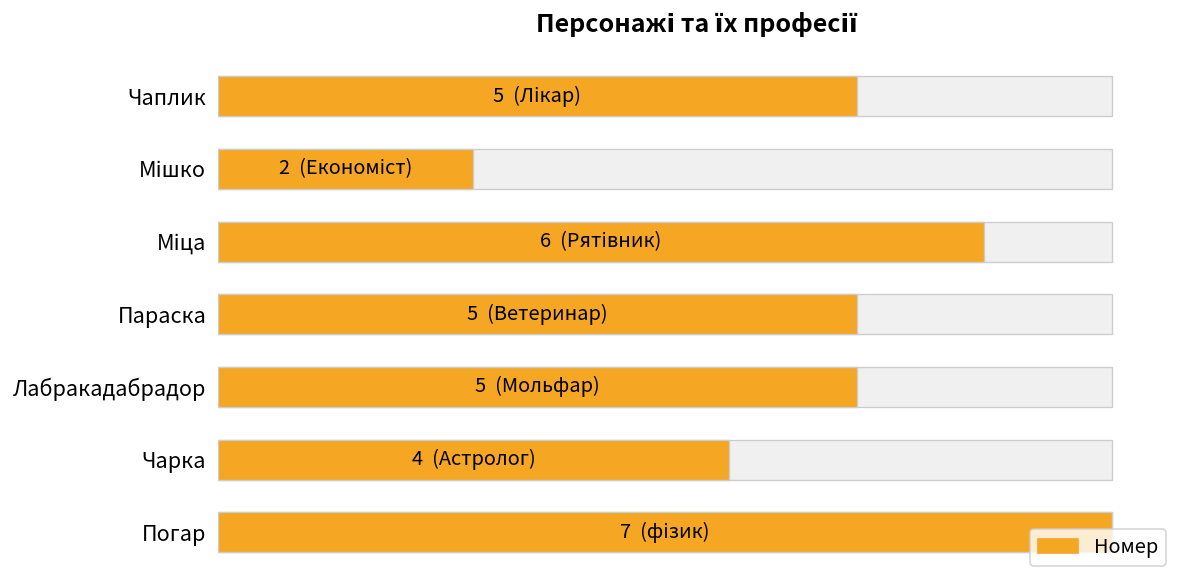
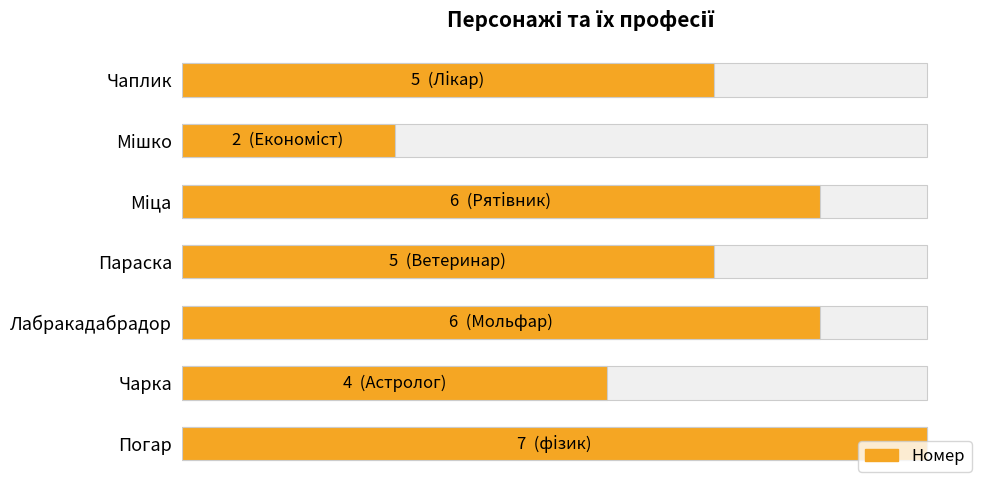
  {
    "Номер": {
-     "Лабракадабрадор": 5
+     "Лабракадабрадор": 6
    }
  }
